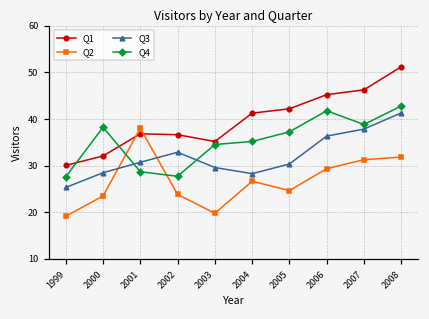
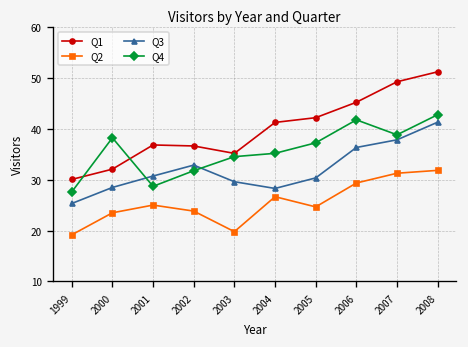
  {
    "Q1": {
      "1999": 30,
      "2000": 32,
      "2001": 37,
      "2002": 37,
      "2003": 35,
      "2004": 41,
      "2005": 42,
      "2006": 45,
-     "2007": 46,
+     "2007": 49,
      "2008": 51
    },
    "Q2": {
      "1999": 19,
      "2000": 23,
-     "2001": 38,
+     "2001": 25,
      "2002": 24,
      "2003": 20,
      "2004": 27,
      "2005": 25,
      "2006": 29,
      "2007": 31,
      "2008": 32
    },
    "Q3": {
      "1999": 25,
      "2000": 28,
      "2001": 31,
      "2002": 33,
      "2003": 30,
      "2004": 28,
      "2005": 30,
      "2006": 36,
      "2007": 38,
      "2008": 41
    },
    "Q4": {
      "1999": 28,
      "2000": 38,
      "2001": 29,
-     "2002": 28,
+     "2002": 32,
      "2003": 35,
      "2004": 35,
      "2005": 37,
      "2006": 42,
      "2007": 39,
      "2008": 43
    }
  }
